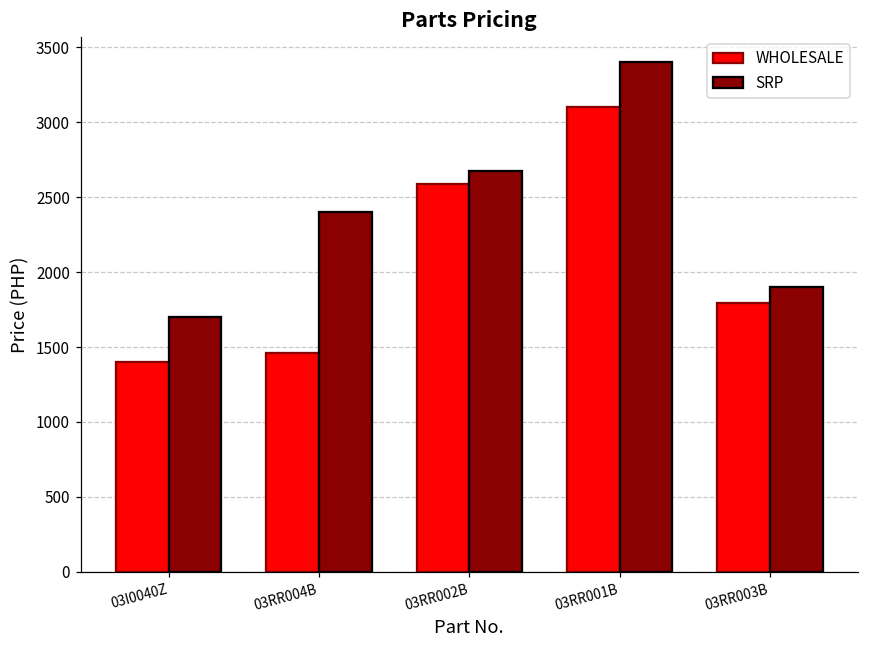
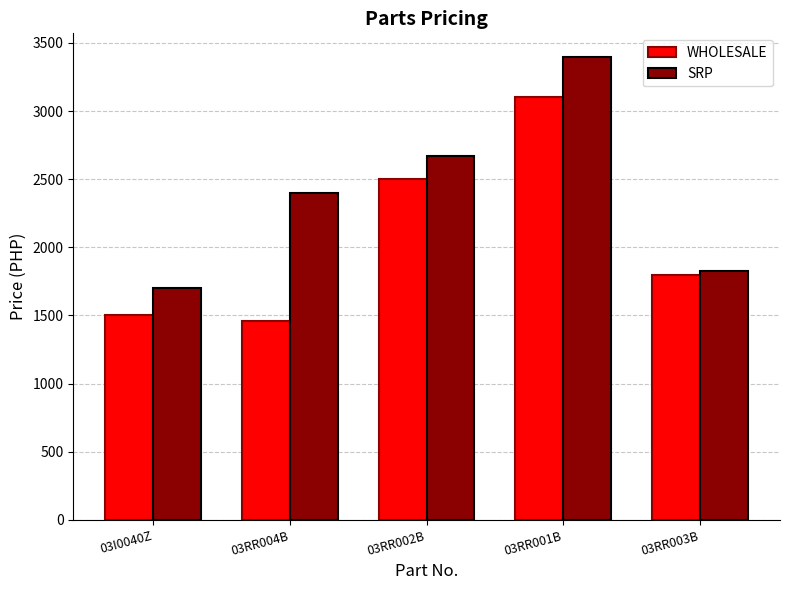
  {
    "WHOLESALE": {
-     "03I0040Z": 1400,
+     "03I0040Z": 1500,
      "03RR004B": 1460,
-     "03RR002B": 2580,
+     "03RR002B": 2500,
      "03RR001B": 3100,
      "03RR003B": 1790
    },
    "SRP": {
      "03I0040Z": 1700,
      "03RR004B": 2400,
      "03RR002B": 2670,
      "03RR001B": 3400,
-     "03RR003B": 1900
+     "03RR003B": 1830
    }
  }
